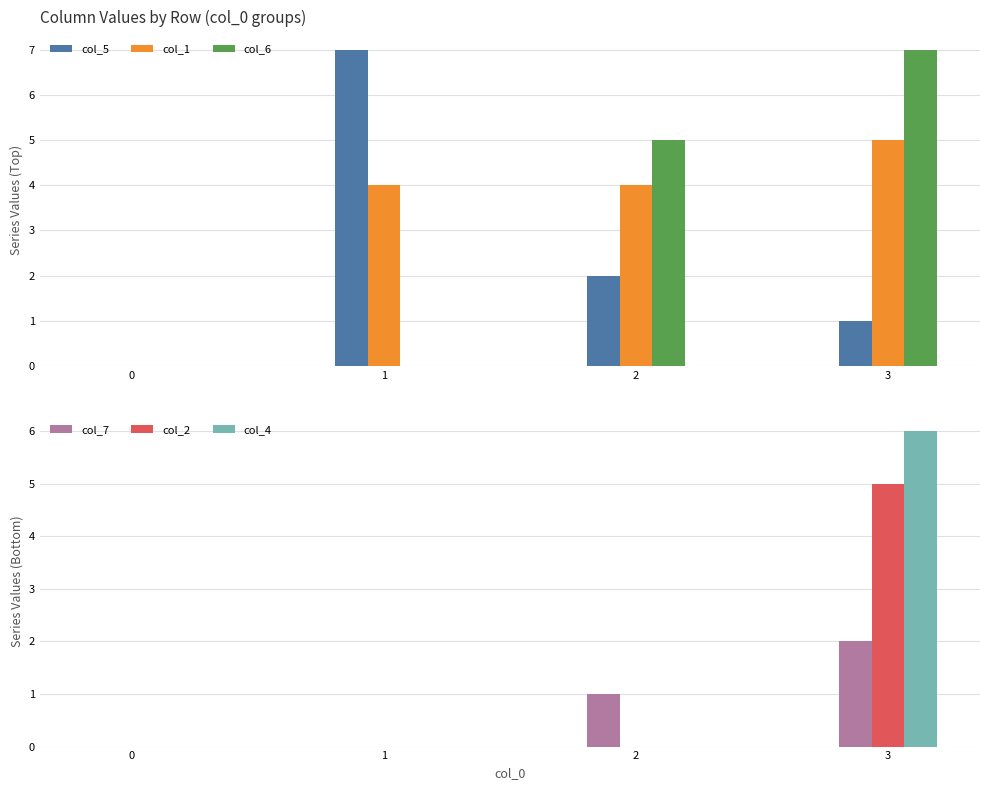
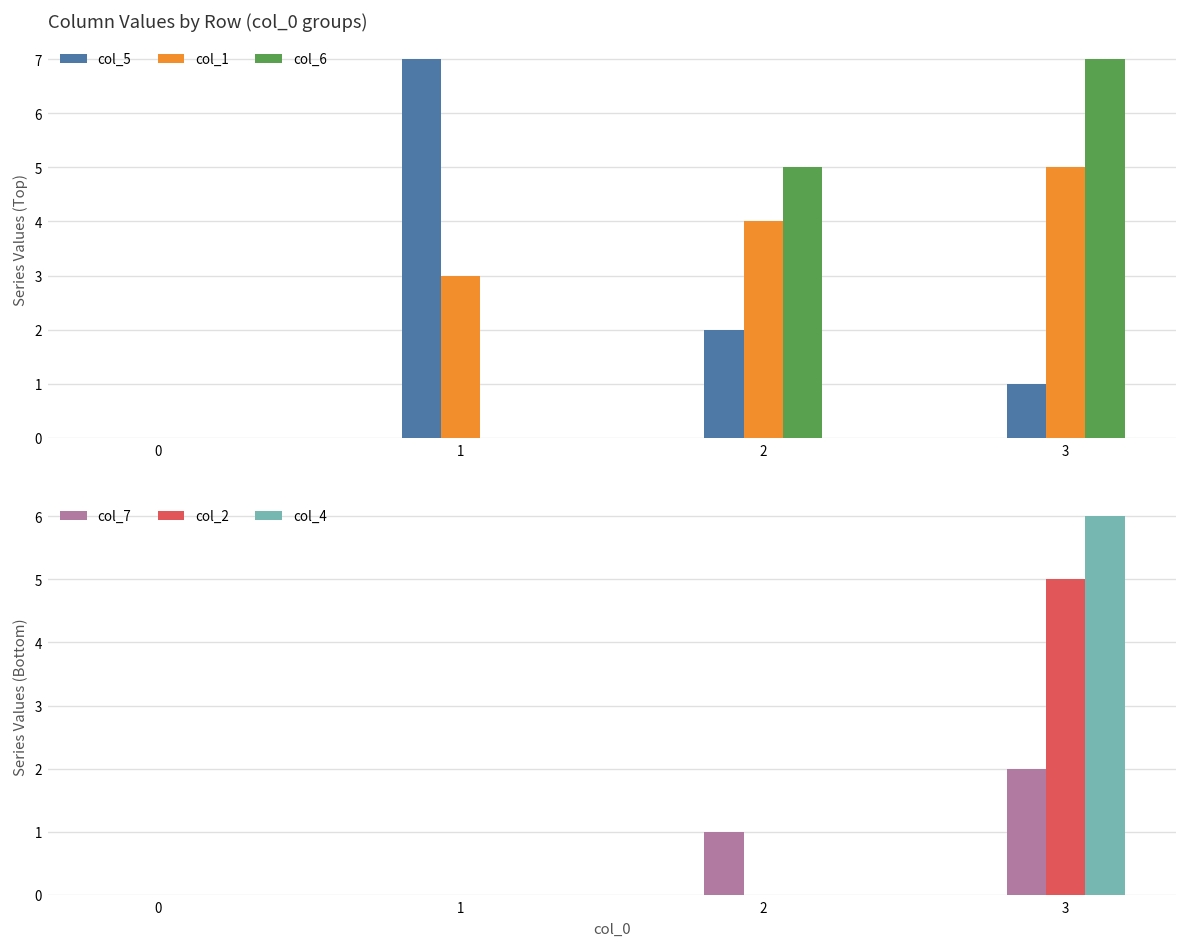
  {
    "Column Values by Row (col_0 groups)": {
      "col_5": {
        "0": 0,
        "1": 7,
        "2": 2,
        "3": 1
      },
      "col_1": {
        "0": 0,
-       "1": 4,
+       "1": 3,
        "2": 4,
        "3": 5
      },
      "col_6": {
        "0": 0,
        "1": 0,
        "2": 5,
        "3": 7
      }
    }
  }
